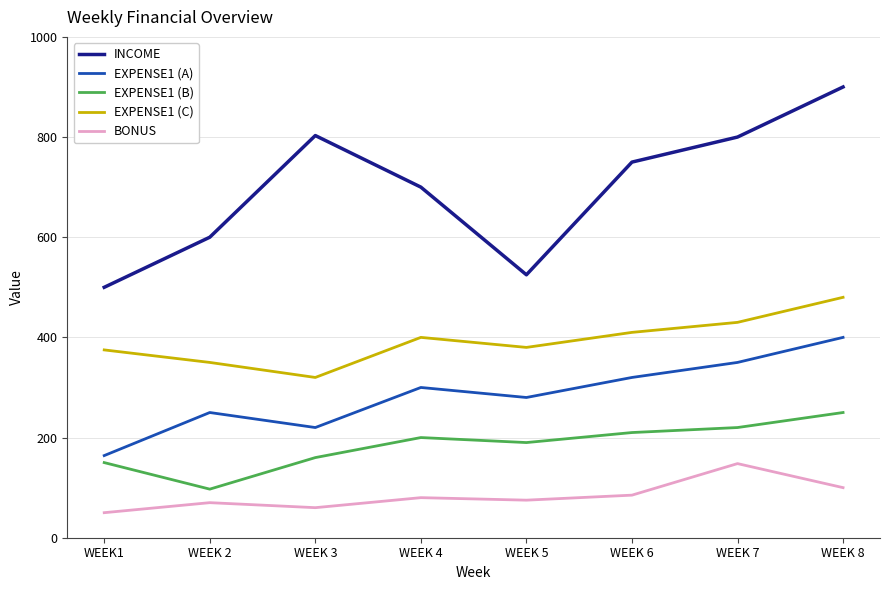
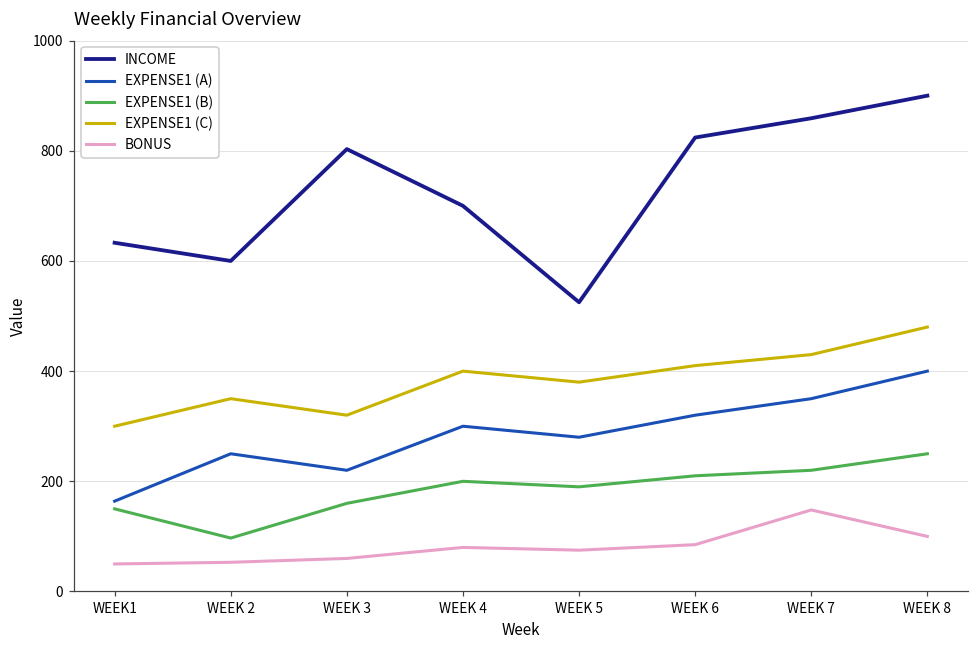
  {
    "INCOME": {
-     "WEEK1": 500,
+     "WEEK1": 630,
      "WEEK 2": 600,
      "WEEK 3": 800,
      "WEEK 4": 700,
      "WEEK 5": 530,
-     "WEEK 6": 750,
-     "WEEK 7": 800,
+     "WEEK 6": 820,
+     "WEEK 7": 860,
      "WEEK 8": 900
    },
    "EXPENSE1 (A)": {
      "WEEK1": 160,
      "WEEK 2": 250,
      "WEEK 3": 220,
      "WEEK 4": 300,
      "WEEK 5": 280,
      "WEEK 6": 320,
      "WEEK 7": 350,
      "WEEK 8": 400
    },
    "EXPENSE1 (B)": {
      "WEEK1": 150,
      "WEEK 2": 100,
      "WEEK 3": 160,
      "WEEK 4": 200,
      "WEEK 5": 190,
      "WEEK 6": 210,
      "WEEK 7": 220,
      "WEEK 8": 250
    },
    "EXPENSE1 (C)": {
-     "WEEK1": 380,
+     "WEEK1": 300,
      "WEEK 2": 350,
      "WEEK 3": 320,
      "WEEK 4": 400,
      "WEEK 5": 380,
      "WEEK 6": 410,
      "WEEK 7": 430,
      "WEEK 8": 480
    },
    "BONUS": {
      "WEEK1": 50,
-     "WEEK 2": 70,
+     "WEEK 2": 50,
      "WEEK 3": 60,
      "WEEK 4": 80,
      "WEEK 5": 80,
      "WEEK 6": 90,
      "WEEK 7": 150,
      "WEEK 8": 100
    }
  }
